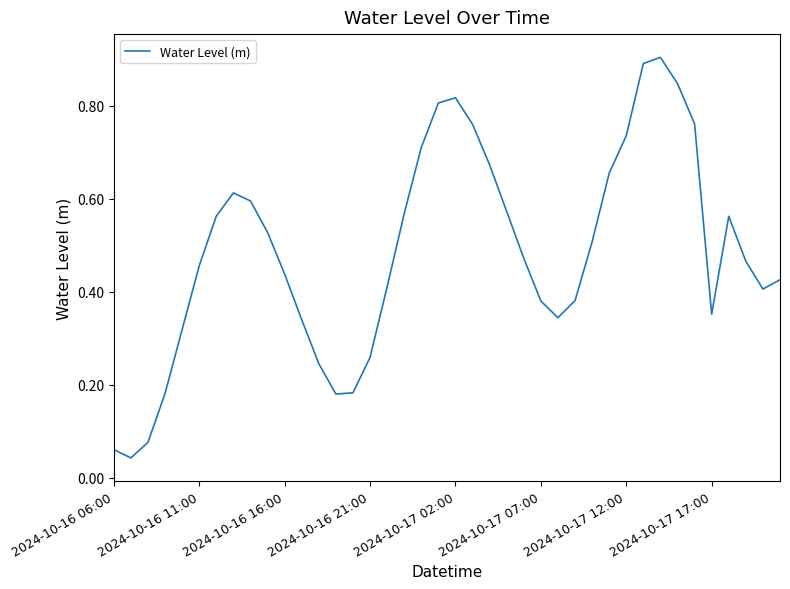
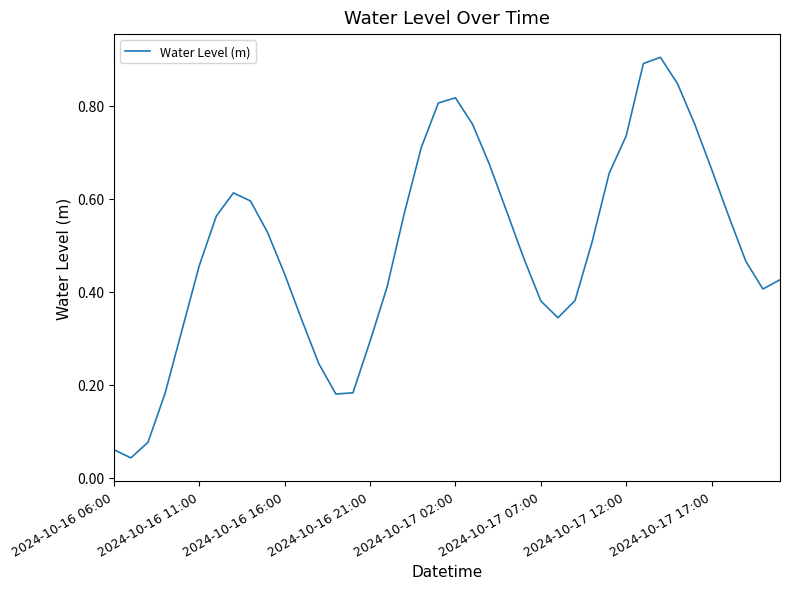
  {
    "2024-10-16 06:00": 0.06,
    "2024-10-16 11:00": 0.46,
    "2024-10-16 16:00": 0.44,
-   "2024-10-16 21:00": 0.26,
+   "2024-10-16 21:00": 0.29,
    "2024-10-17 02:00": 0.82,
    "2024-10-17 07:00": 0.38,
    "2024-10-17 12:00": 0.74,
-   "2024-10-17 17:00": 0.35
+   "2024-10-17 17:00": 0.66
  }
